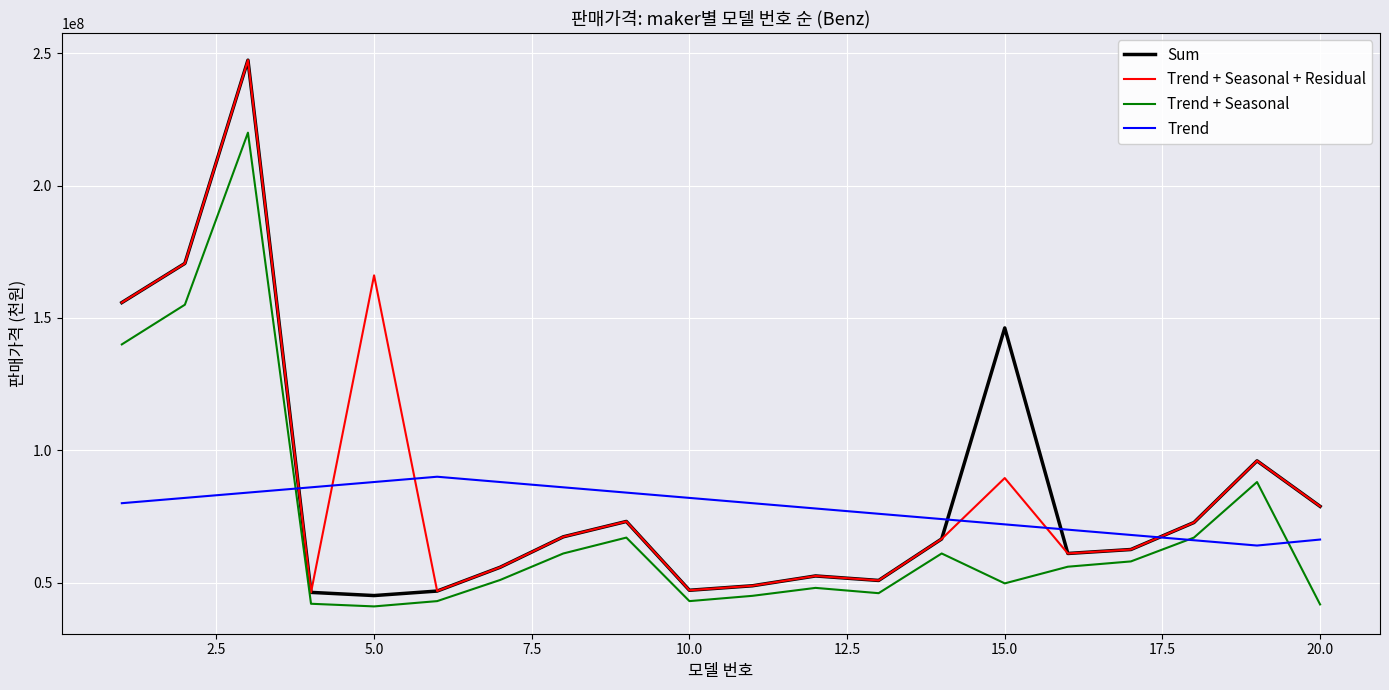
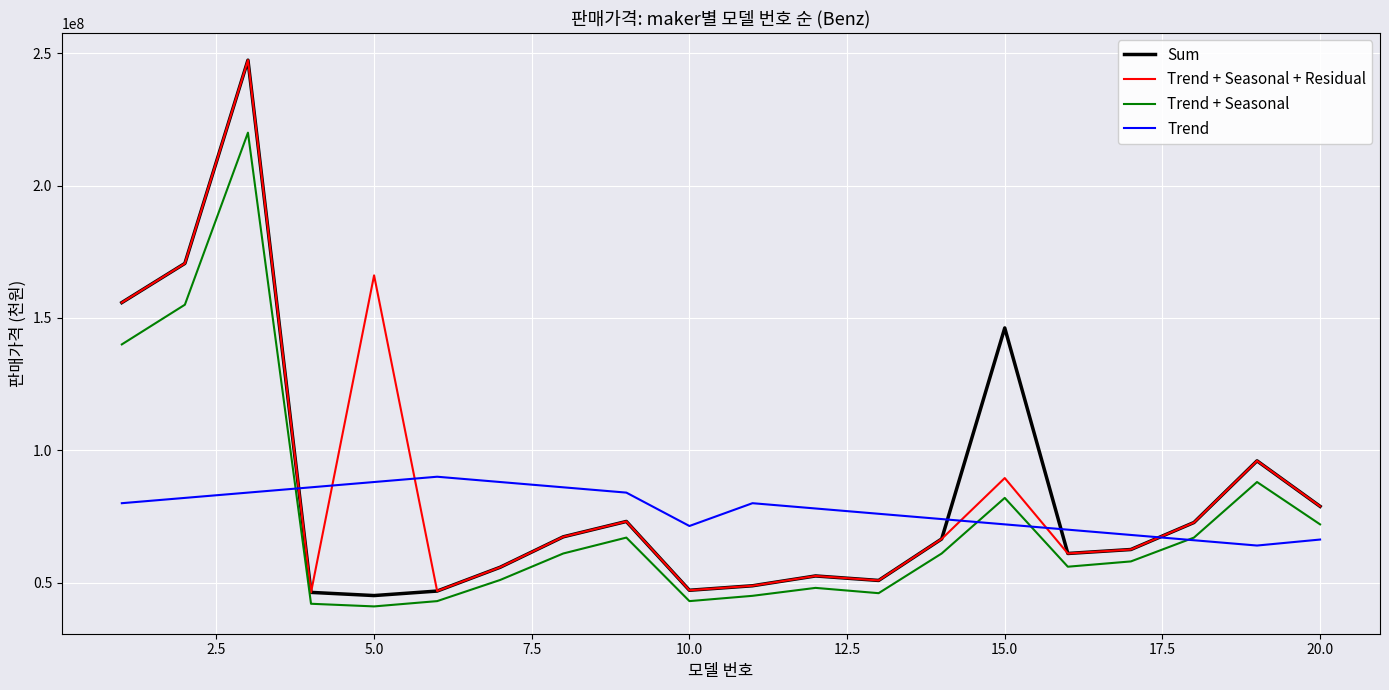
  {
    "Sum": {
      "5.0": 45000000,
      "15.0": 146000000
    },
    "Trend + Seasonal + Residual": {
      "5.0": 166000000,
      "15.0": 90000000
    },
    "Trend + Seasonal": {
      "5.0": 41000000,
      "10.0": 43000000,
-     "15.0": 50000000,
-     "20.0": 42000000
+     "15.0": 82000000,
+     "20.0": 72000000
    },
    "Trend": {
      "5.0": 88000000,
-     "10.0": 82000000,
+     "10.0": 71000000,
      "15.0": 72000000,
      "20.0": 66000000
    }
  }
